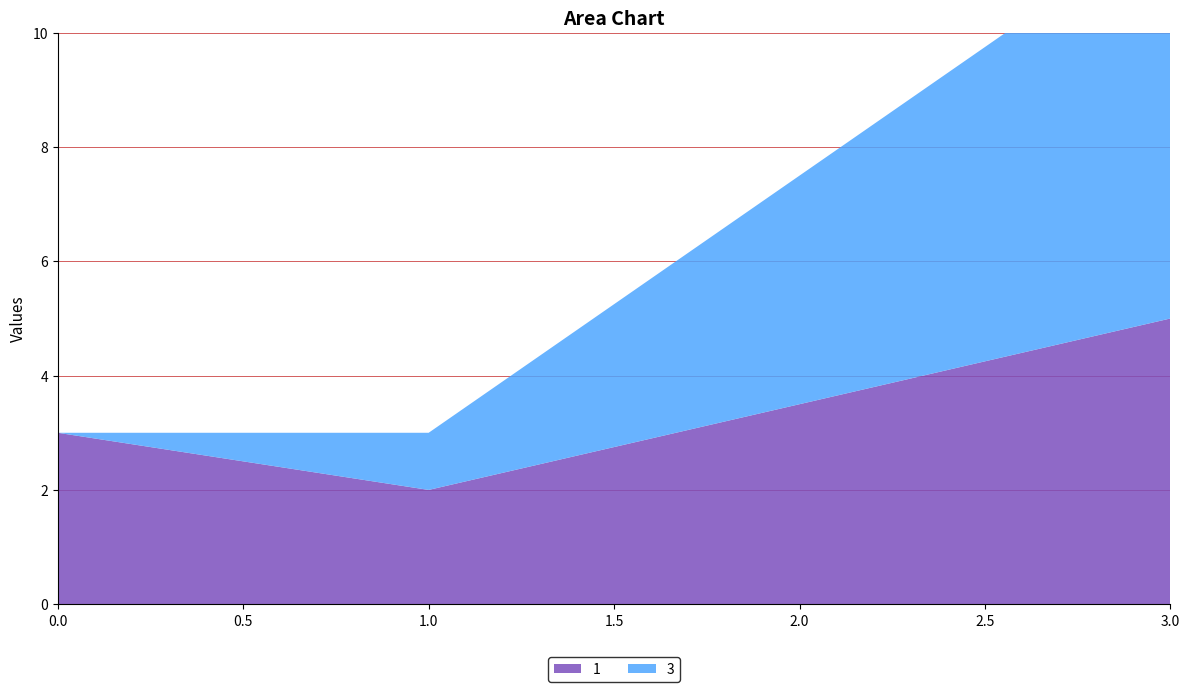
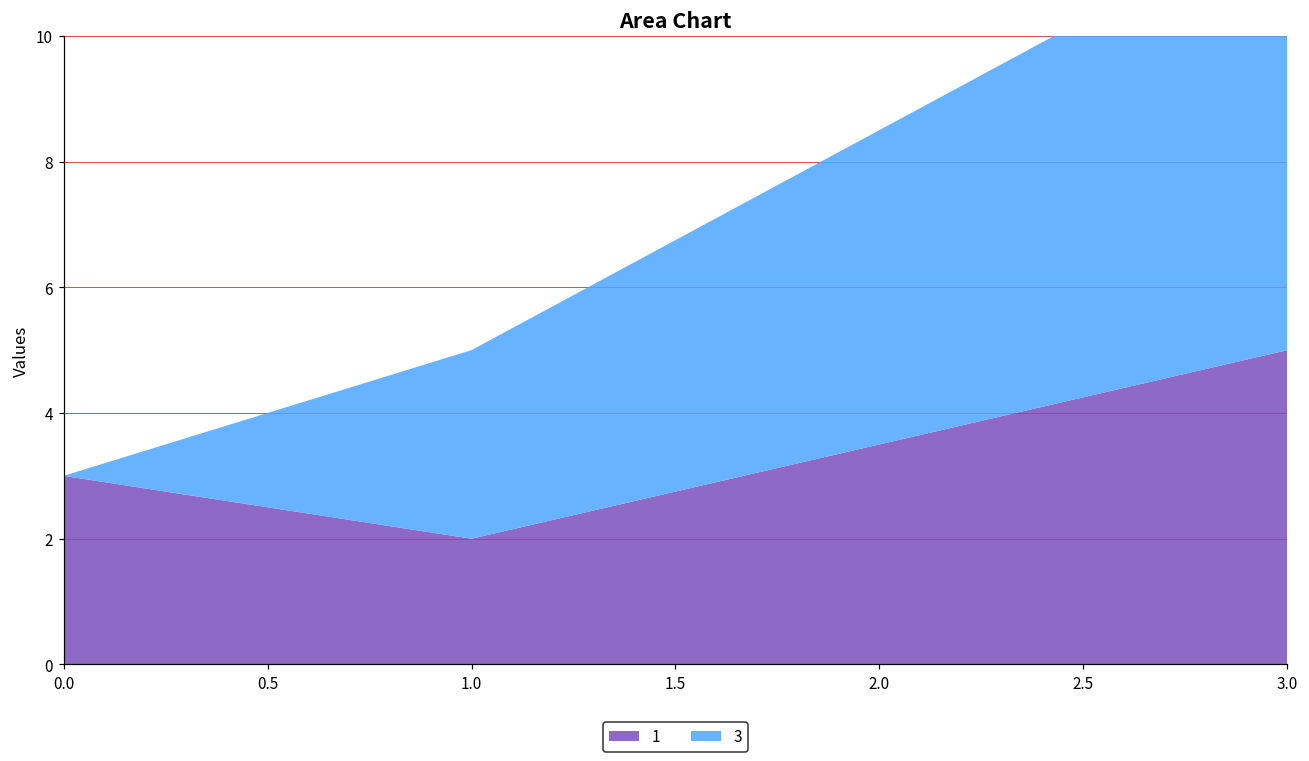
  {
    "1": {
      "1.0": 2,
      "3.0": 5
    },
    "3": {
-     "1.0": 1
+     "1.0": 3
    }
  }
